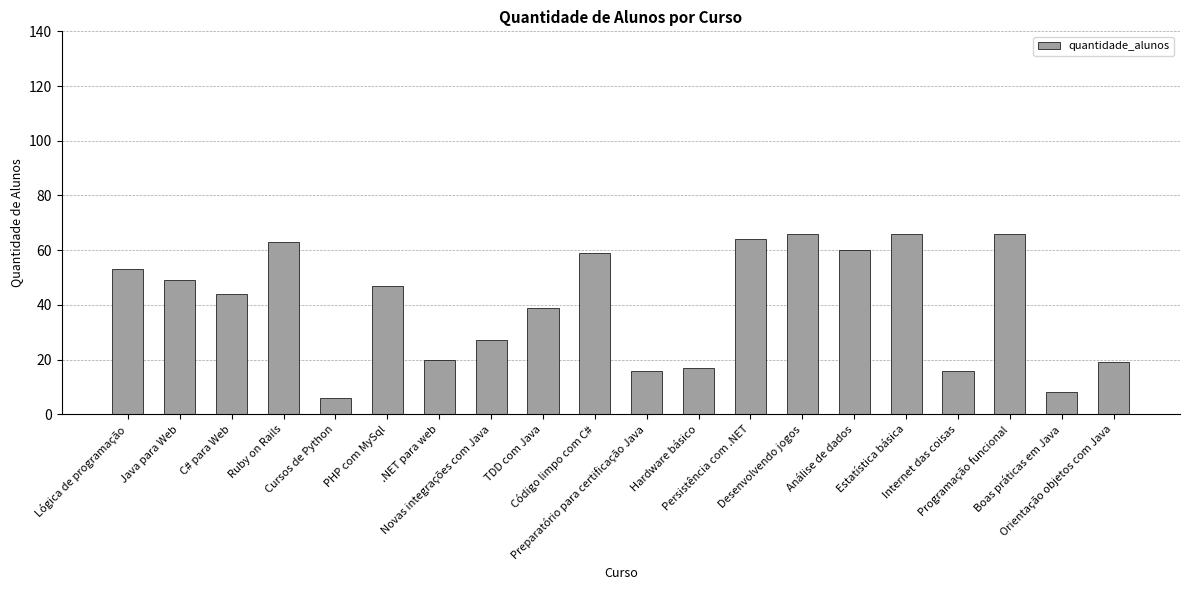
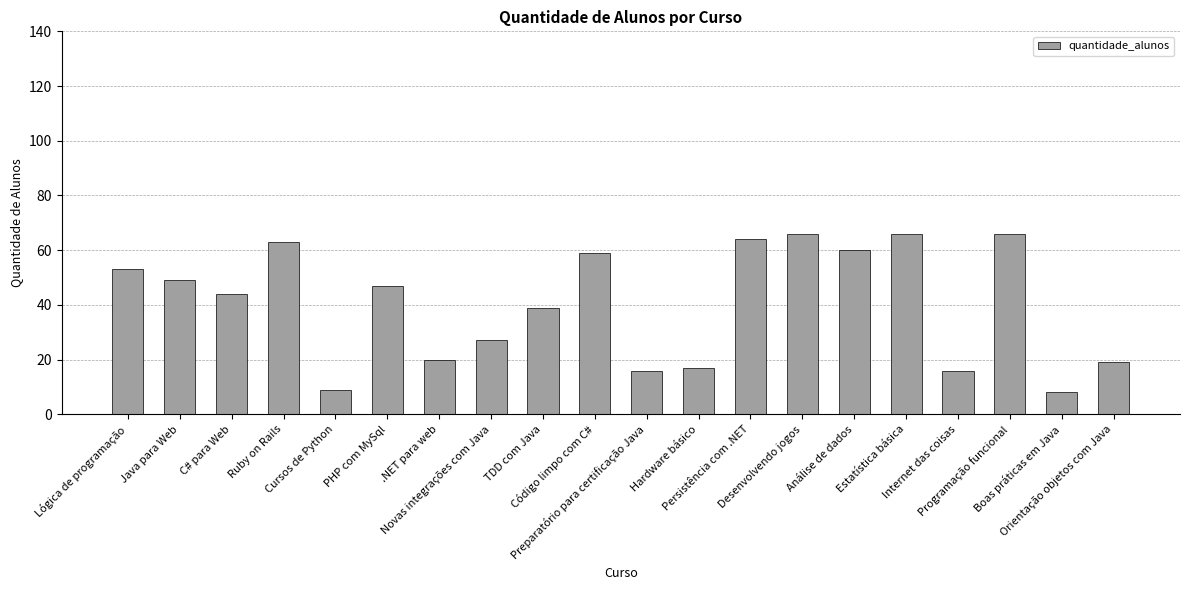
  {
    "Lógica de programação": 53,
    "Java para Web": 49,
    "C# para Web": 44,
    "Ruby on Rails": 63,
-   "Cursos de Python": 6,
+   "Cursos de Python": 9,
    "PHP com MySql": 47,
    ".NET para web": 20,
    "Novas integrações com Java": 27,
    "TDD com Java": 39,
    "Código limpo com C#": 59,
    "Preparatório para certificação Java": 16,
    "Hardware básico": 17,
    "Persistência com .NET": 64,
    "Desenvolvendo jogos": 66,
    "Análise de dados": 60,
    "Estatística básica": 66,
    "Internet das coisas": 16,
    "Programação funcional": 66,
    "Boas práticas em Java": 8,
    "Orientação objetos com Java": 19
  }
